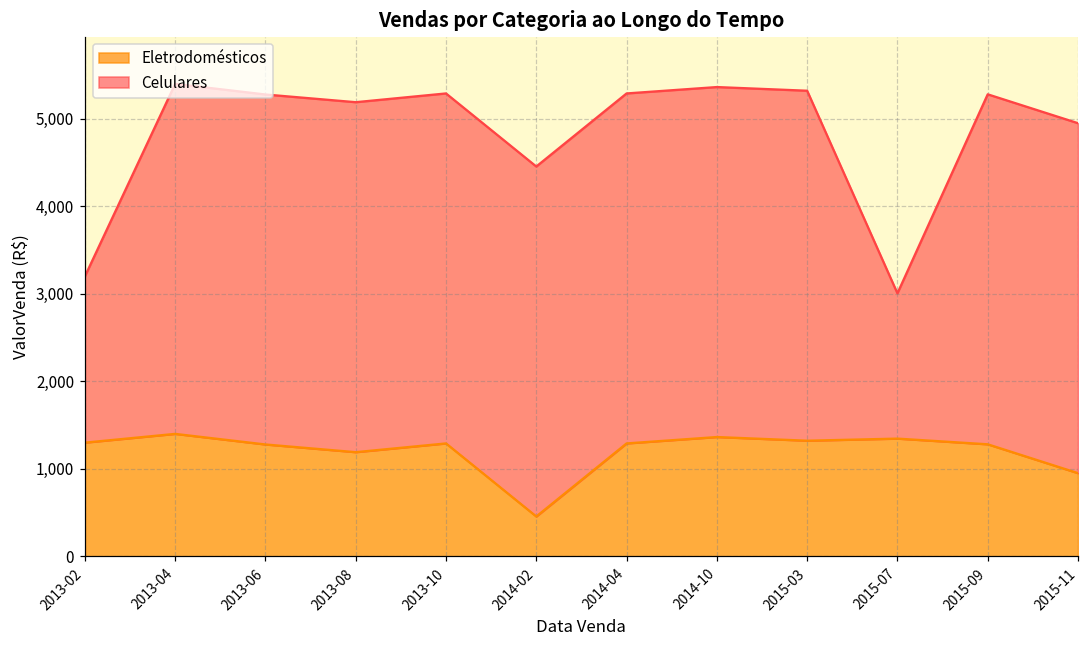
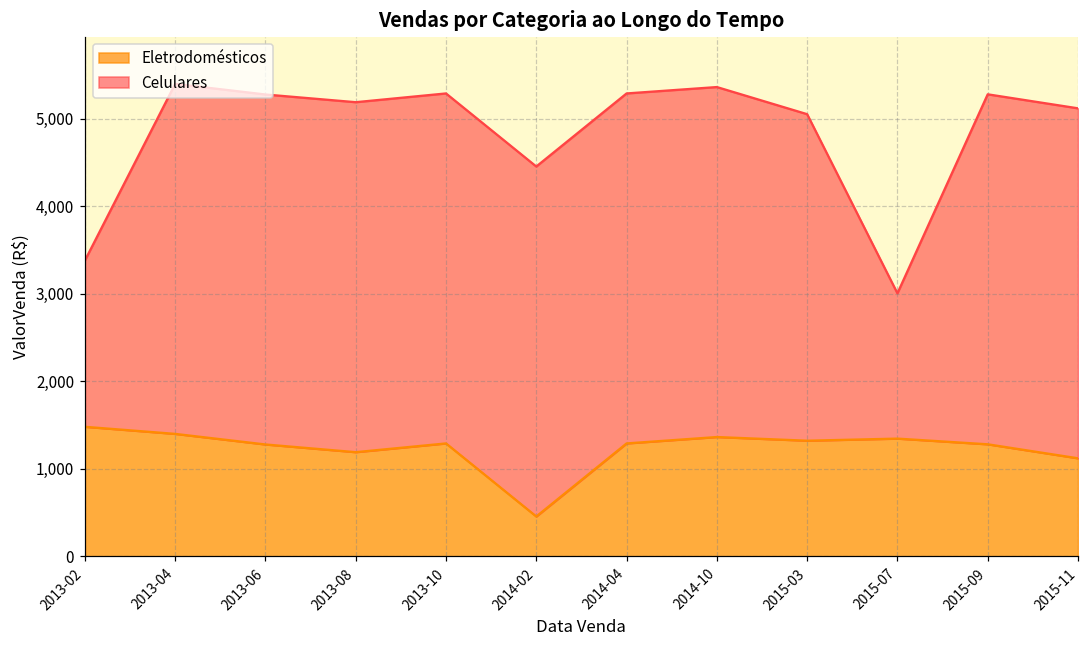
  {
    "Eletrodomésticos": {
-     "2013-02": "1,300",
+     "2013-02": "1,500",
      "2013-04": "1,400",
      "2013-06": "1,300",
      "2013-08": "1,200",
      "2013-10": "1,300",
      "2014-02": "500",
      "2014-04": "1,300",
      "2014-10": "1,400",
      "2015-03": "1,300",
      "2015-07": "1,300",
      "2015-09": "1,300",
-     "2015-11": "1,000"
+     "2015-11": "1,100"
    },
    "Celulares": {
      "2013-02": "1,900",
      "2013-08": "4,000",
      "2013-10": "4,000",
      "2014-02": "4,000",
      "2014-04": "4,000",
      "2014-10": "4,000",
-     "2015-03": "4,000",
+     "2015-03": "3,700",
      "2015-07": "1,700",
      "2015-09": "4,000",
      "2015-11": "4,000"
    }
  }
